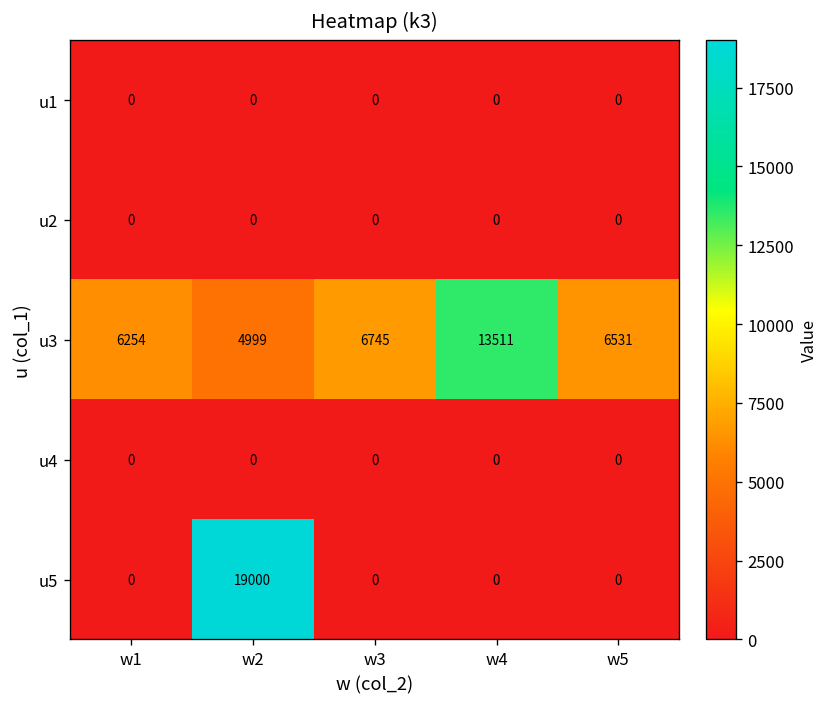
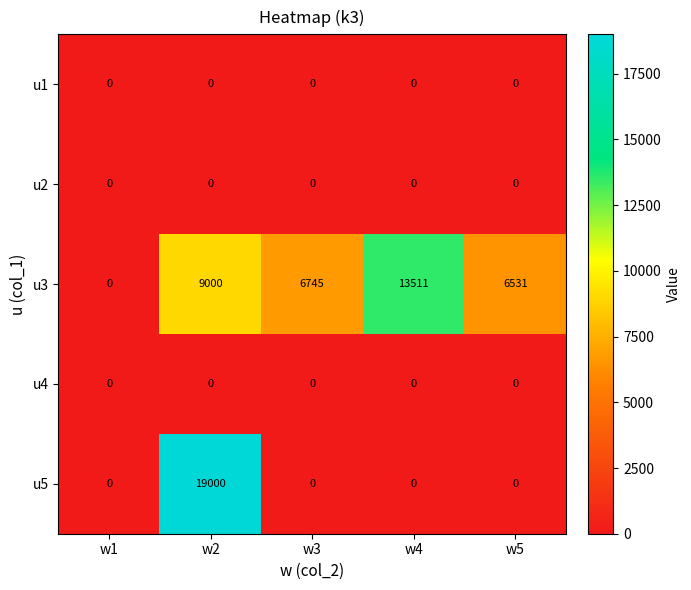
  {
    "u1": {
      "w1": 0,
      "w2": 0,
      "w3": 0,
      "w4": 0,
      "w5": 0
    },
    "u2": {
      "w1": 0,
      "w2": 0,
      "w3": 0,
      "w4": 0,
      "w5": 0
    },
    "u3": {
-     "w1": 6254,
-     "w2": 4999,
+     "w1": 0,
+     "w2": 9000,
      "w3": 6745,
      "w4": 13511,
      "w5": 6531
    },
    "u4": {
      "w1": 0,
      "w2": 0,
      "w3": 0,
      "w4": 0,
      "w5": 0
    },
    "u5": {
      "w1": 0,
      "w2": 19000,
      "w3": 0,
      "w4": 0,
      "w5": 0
    }
  }
